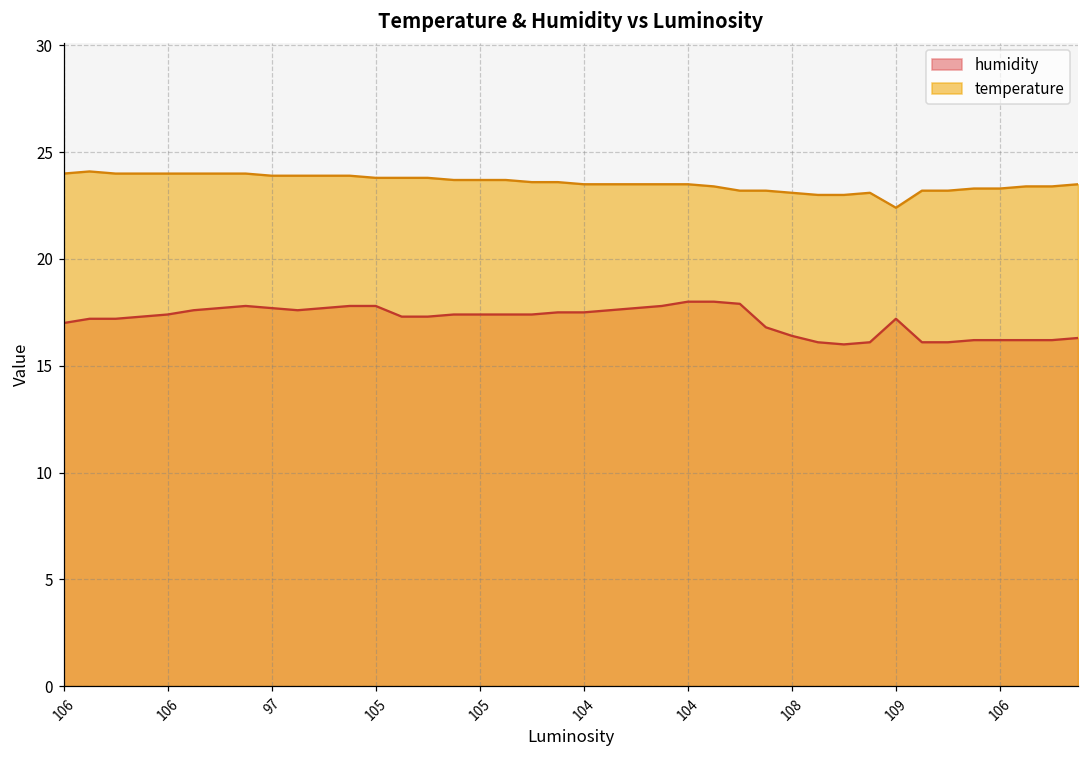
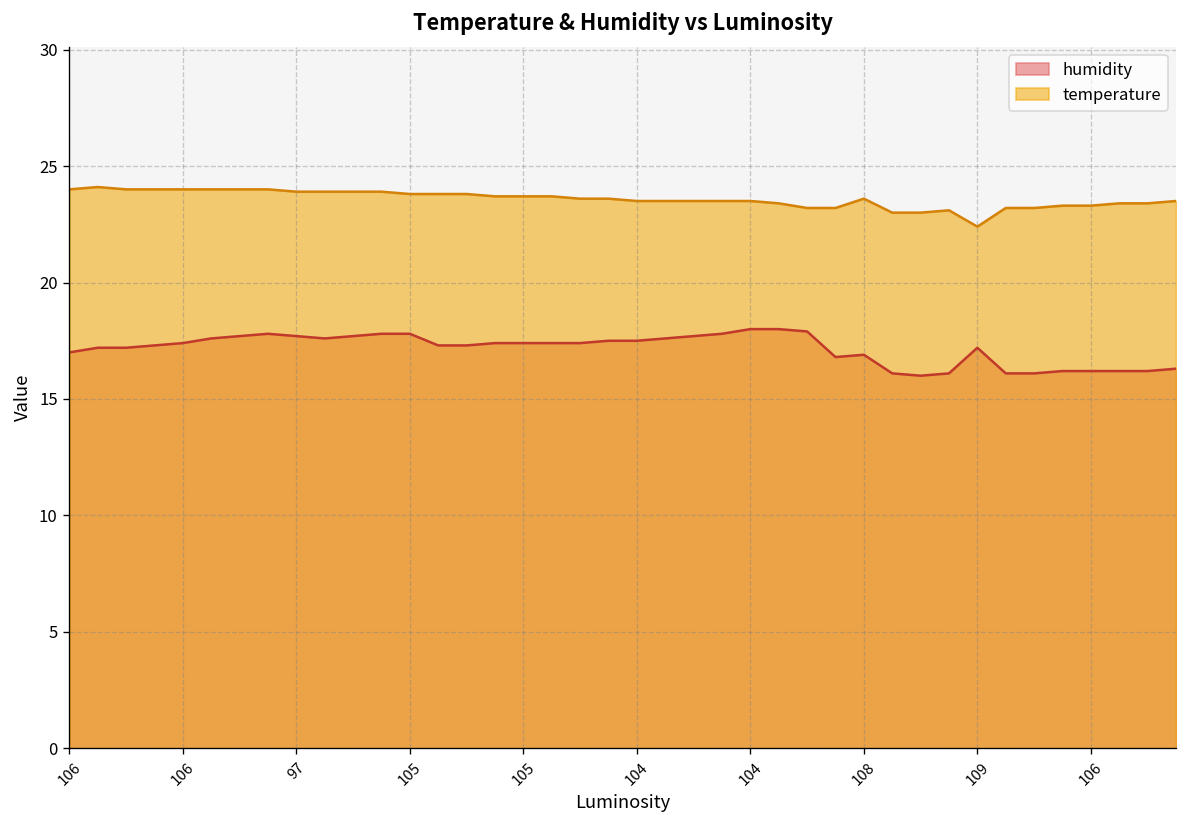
  {
    "humidity": {
      "97": 17.7,
-     "108": 16.4,
+     "108": 16.9,
      "109": 17.2
    },
    "temperature": {
      "97": 23.9,
-     "108": 23.1,
+     "108": 23.6,
      "109": 22.4
    }
  }
